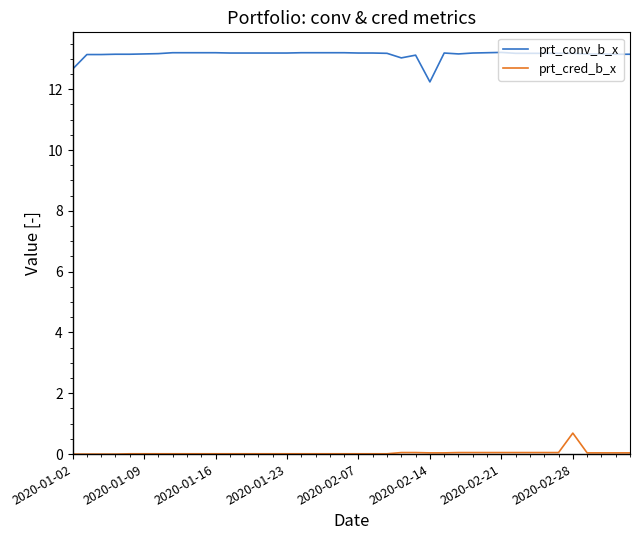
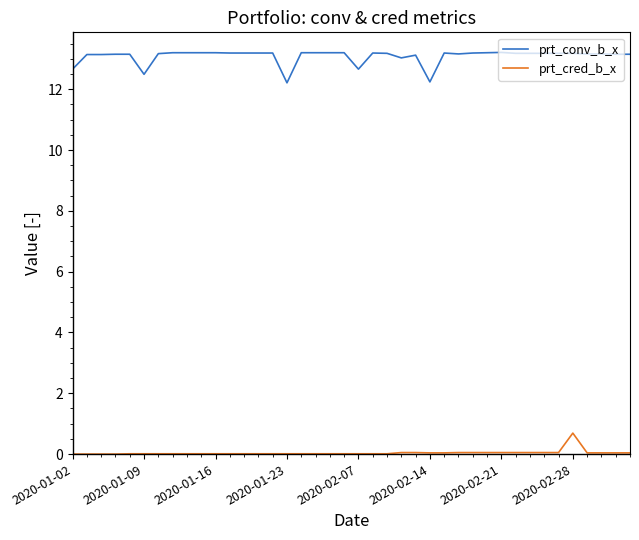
  {
    "prt_conv_b_x": {
      "2020-01-02": 12.7,
-     "2020-01-09": 13.2,
+     "2020-01-09": 12.5,
      "2020-01-16": 13.2,
-     "2020-01-23": 13.2,
-     "2020-02-07": 13.2,
+     "2020-01-23": 12.2,
+     "2020-02-07": 12.7,
      "2020-02-14": 12.2
    },
    "prt_cred_b_x": {
      "2020-01-02": 0.0,
      "2020-01-09": 0.0,
      "2020-01-16": 0.0,
      "2020-01-23": 0.0,
      "2020-02-07": 0.0,
      "2020-02-14": 0.0,
      "2020-02-21": 0.1,
      "2020-02-28": 0.7
    }
  }
